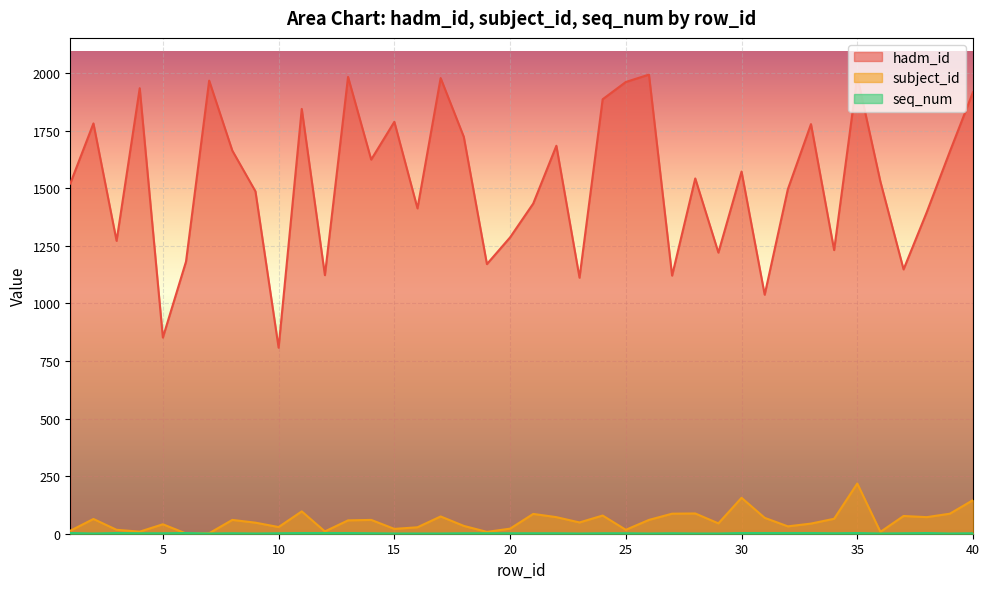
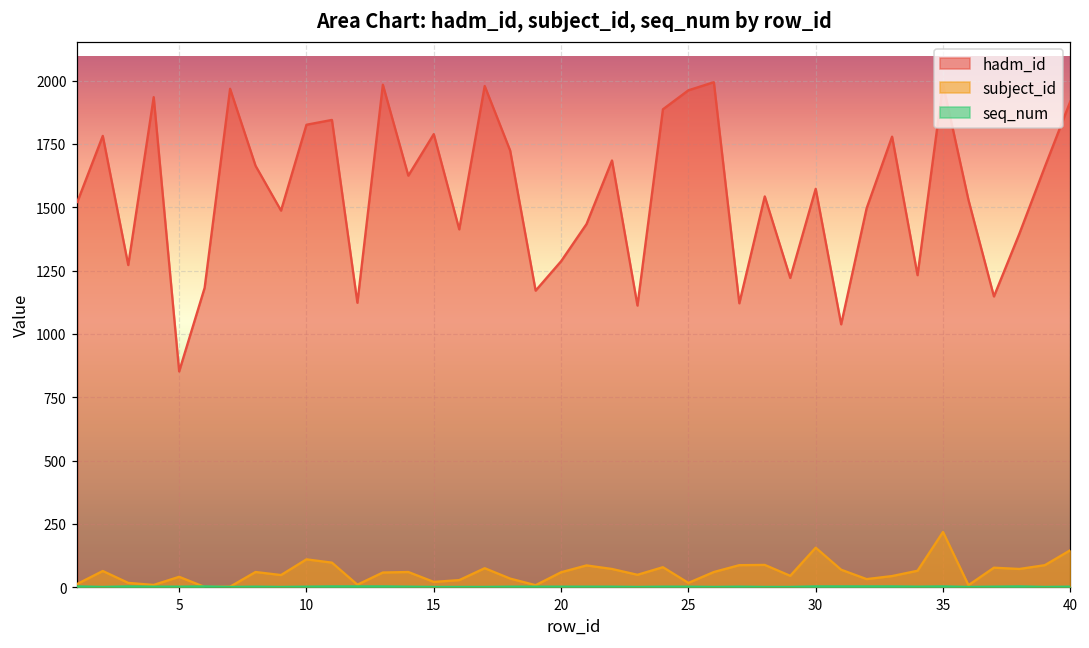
  {
    "hadm_id": {
      "5": 850,
-     "10": 810,
+     "10": 1830,
      "15": 1790,
      "20": 1290,
      "25": 1960,
      "30": 1570,
      "40": 1920
    },
    "subject_id": {
      "5": 40,
-     "10": 30,
+     "10": 110,
      "15": 20,
-     "20": 20,
+     "20": 60,
      "25": 20,
      "30": 160,
      "35": 220,
      "40": 150
    },
    "seq_num": {
      "5": 0,
      "10": 0,
      "15": 0,
      "20": 0,
      "25": 0,
      "30": 0,
      "35": 0,
      "40": 0
    }
  }
